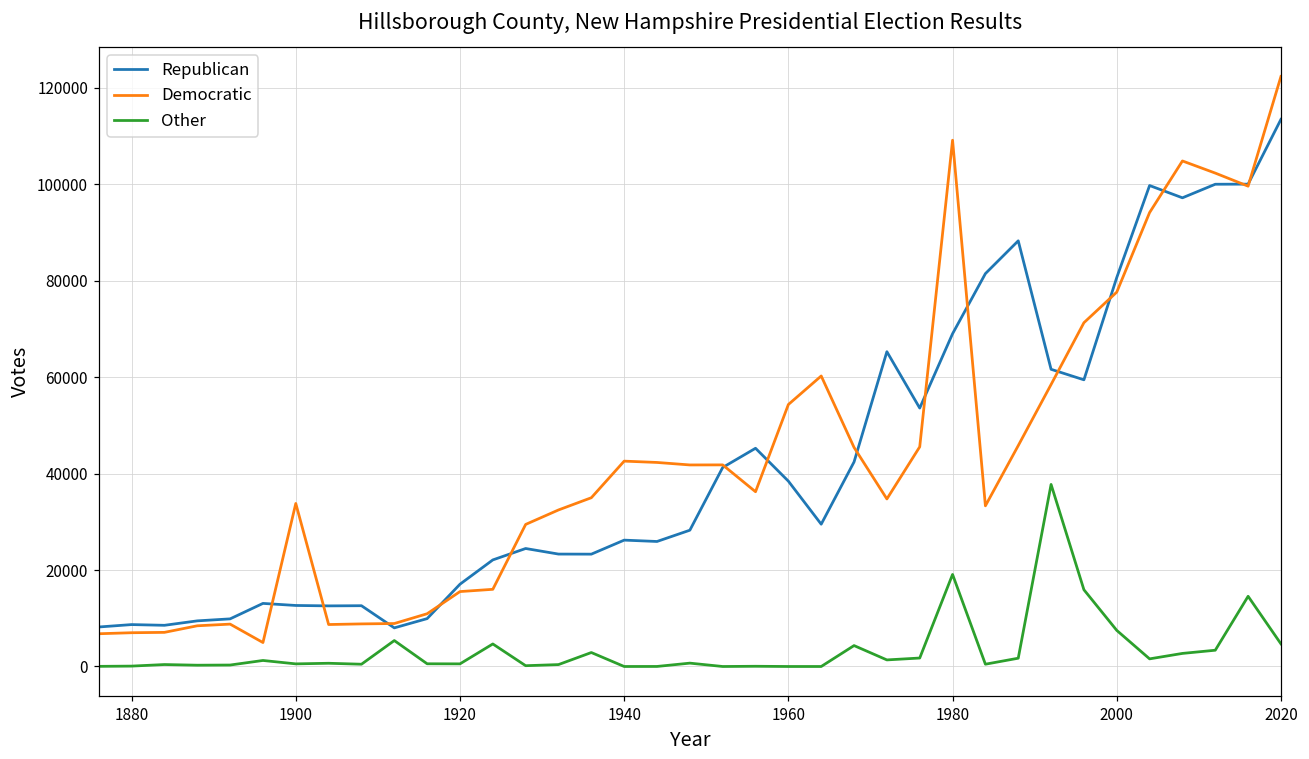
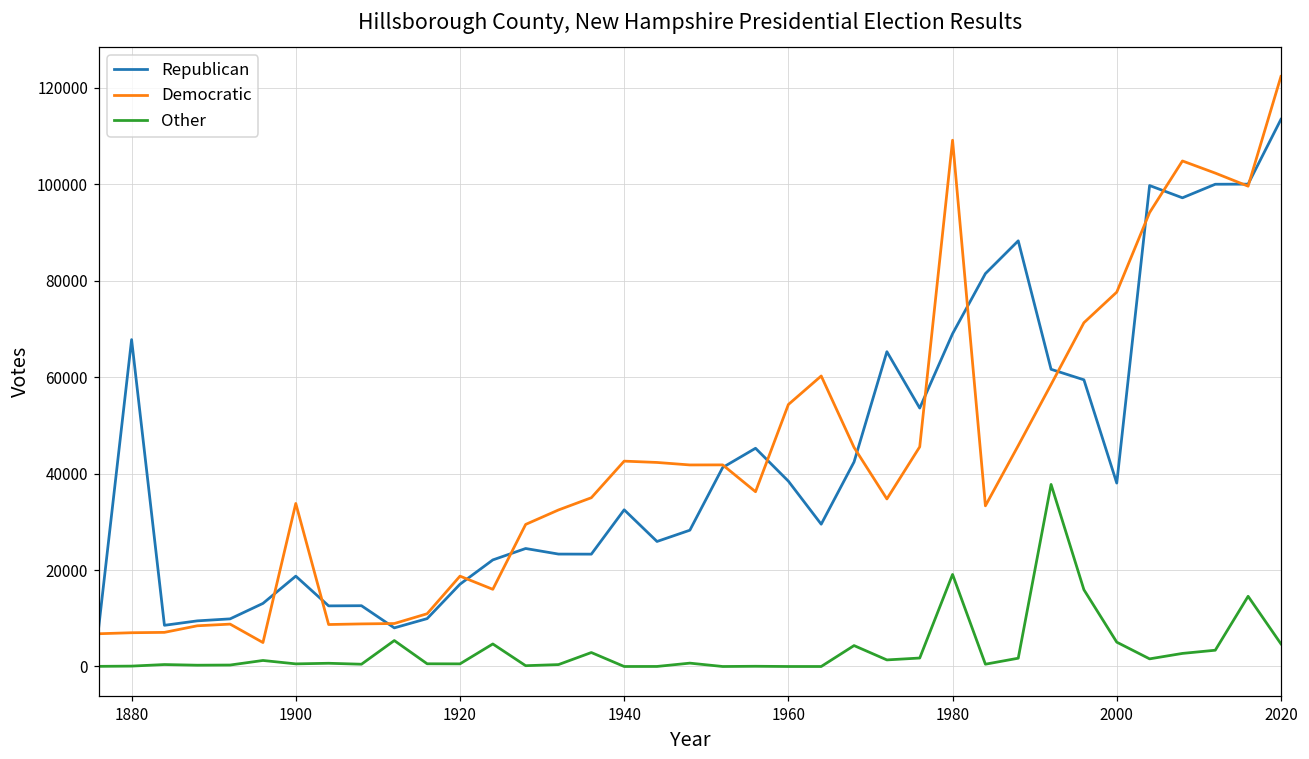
  {
    "Republican": {
-     "1880": 9000,
-     "1900": 13000,
+     "1880": 68000,
+     "1900": 19000,
      "1920": 17000,
-     "1940": 26000,
+     "1940": 32000,
      "1960": 38000,
      "1980": 69000,
-     "2000": 81000,
+     "2000": 38000,
      "2020": 113000
    },
    "Democratic": {
      "1880": 7000,
      "1900": 34000,
-     "1920": 16000,
+     "1920": 19000,
      "1940": 43000,
      "1960": 54000,
      "1980": 109000,
      "2000": 78000,
      "2020": 122000
    },
    "Other": {
      "1880": 0,
      "1900": 1000,
      "1920": 1000,
      "1940": 0,
      "1960": 0,
      "1980": 19000,
-     "2000": 7000,
+     "2000": 5000,
      "2020": 5000
    }
  }
